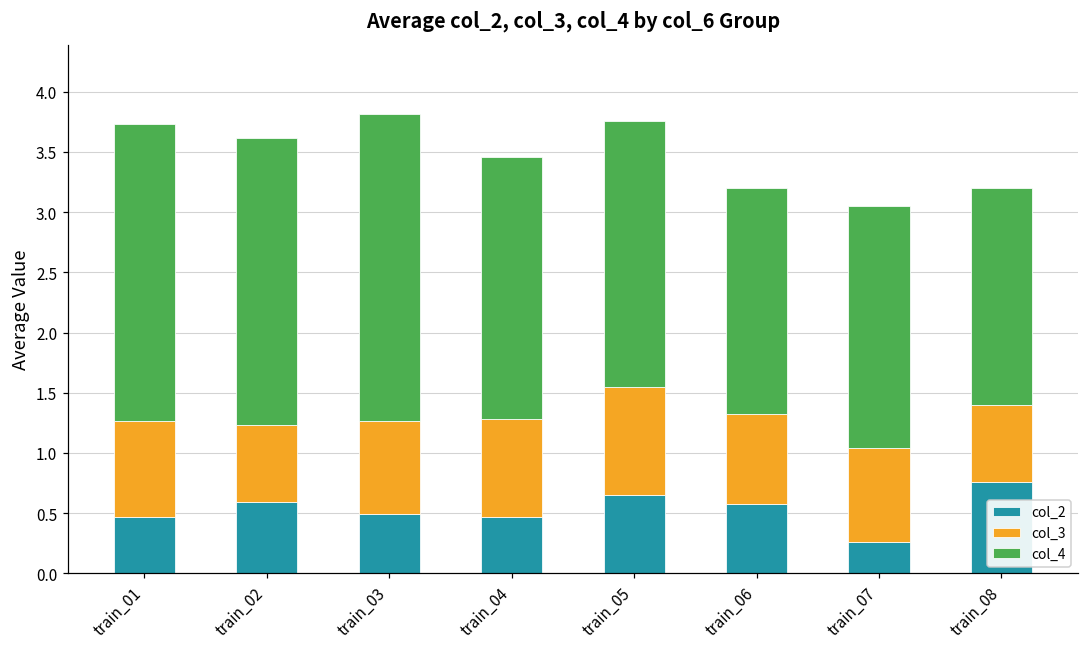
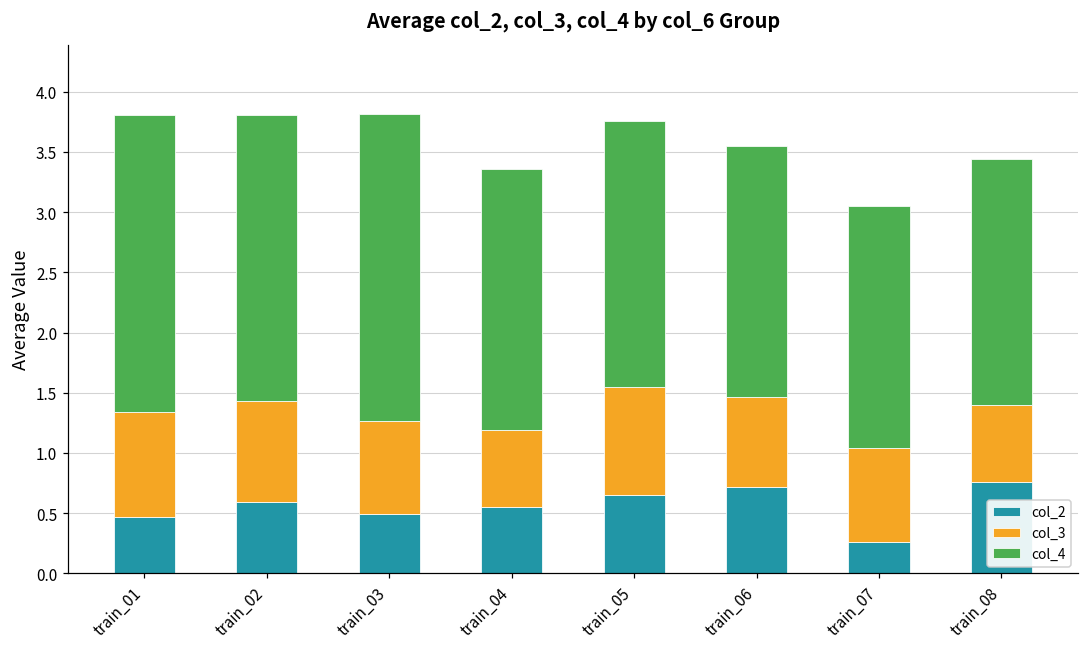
  {
    "col_2": {
      "train_01": 0.47,
      "train_02": 0.59,
      "train_03": 0.49,
-     "train_04": 0.47,
+     "train_04": 0.55,
      "train_05": 0.65,
-     "train_06": 0.57,
+     "train_06": 0.71,
      "train_07": 0.26,
      "train_08": 0.76
    },
    "col_3": {
-     "train_01": 0.80,
-     "train_02": 0.64,
+     "train_01": 0.87,
+     "train_02": 0.84,
      "train_03": 0.78,
-     "train_04": 0.82,
+     "train_04": 0.64,
      "train_05": 0.90,
      "train_06": 0.75,
      "train_07": 0.78,
      "train_08": 0.64
    },
    "col_4": {
      "train_01": 2.47,
      "train_02": 2.38,
      "train_03": 2.55,
      "train_04": 2.17,
      "train_05": 2.20,
-     "train_06": 1.87,
+     "train_06": 2.08,
      "train_07": 2.00,
-     "train_08": 1.80
+     "train_08": 2.04
    }
  }
